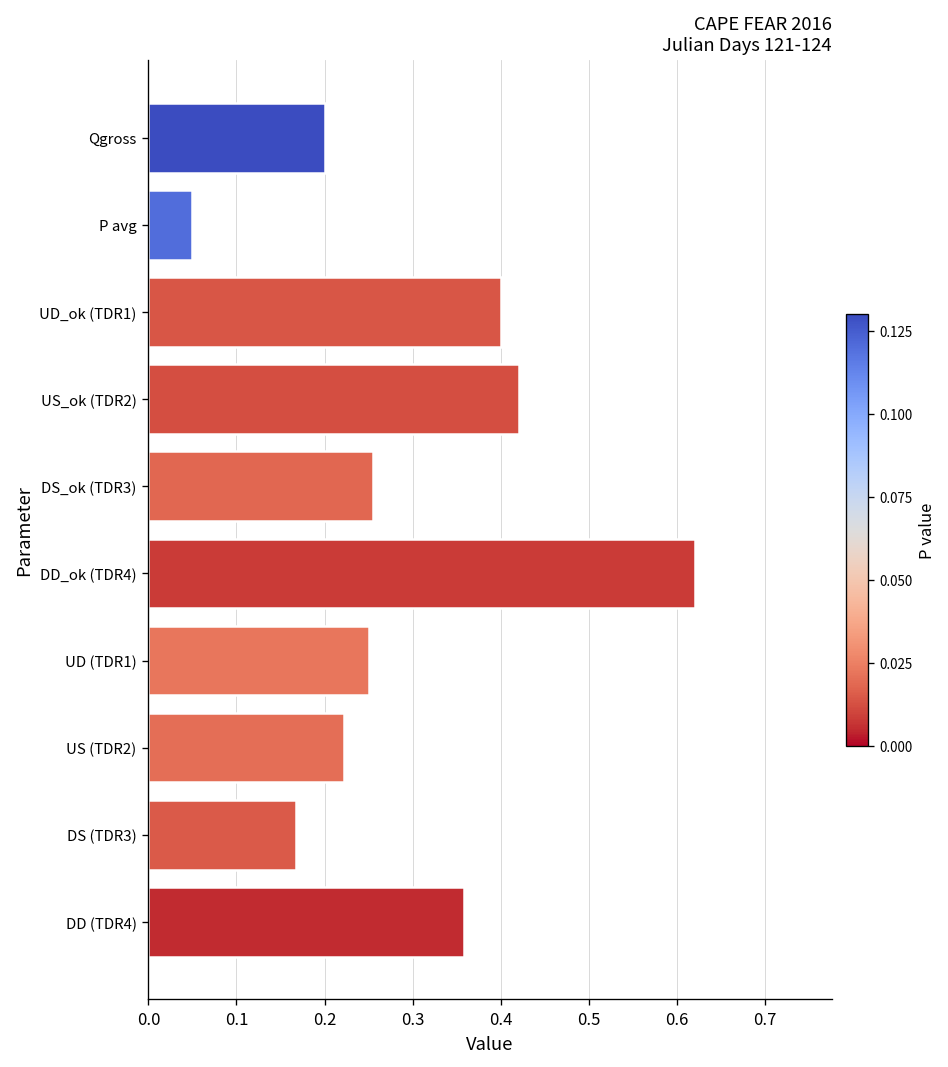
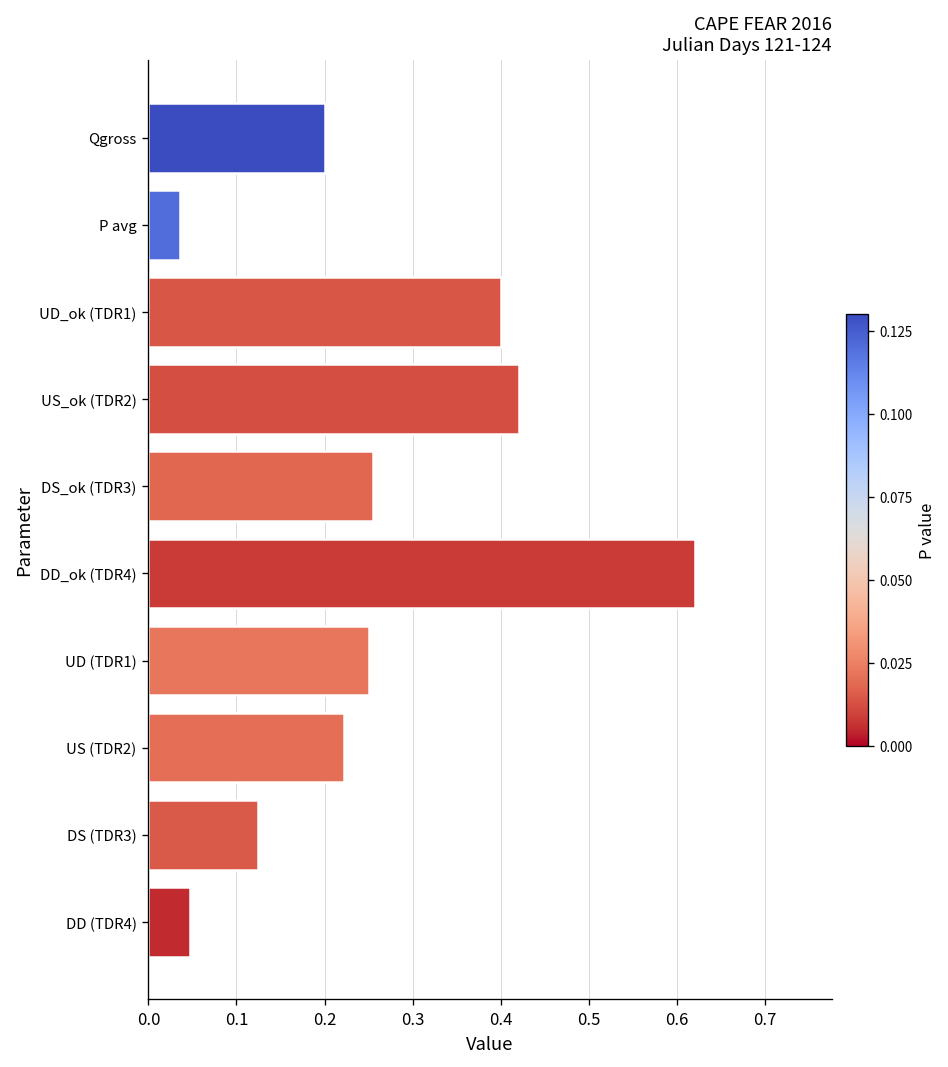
  {
    "Qgross": 0.20,
-   "P avg": 0.05,
+   "P avg": 0.04,
    "UD_ok (TDR1)": 0.40,
    "US_ok (TDR2)": 0.42,
    "DS_ok (TDR3)": 0.25,
    "DD_ok (TDR4)": 0.62,
    "UD (TDR1)": 0.25,
    "US (TDR2)": 0.22,
-   "DS (TDR3)": 0.17,
-   "DD (TDR4)": 0.36
+   "DS (TDR3)": 0.12,
+   "DD (TDR4)": 0.05
  }
